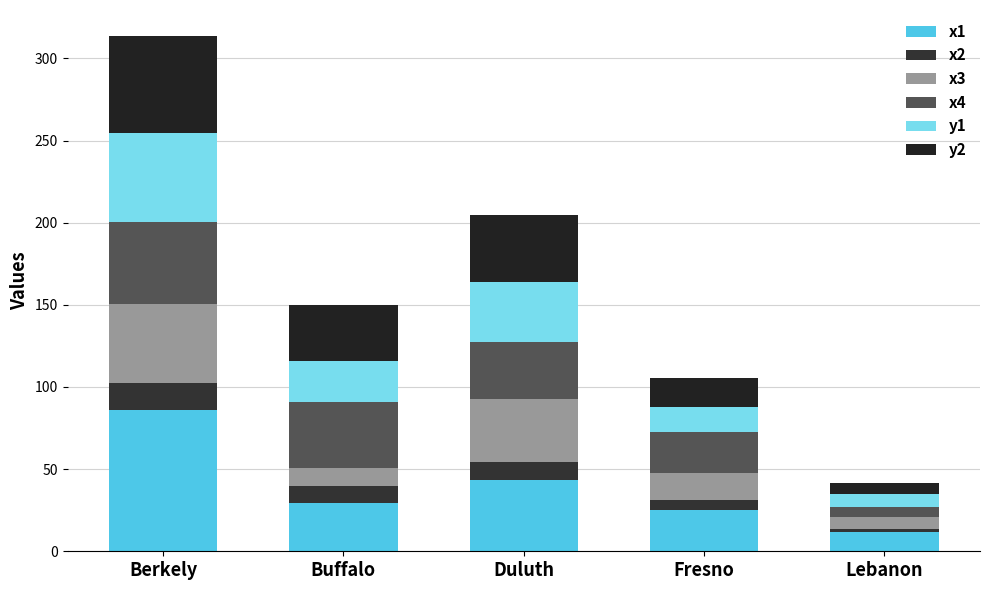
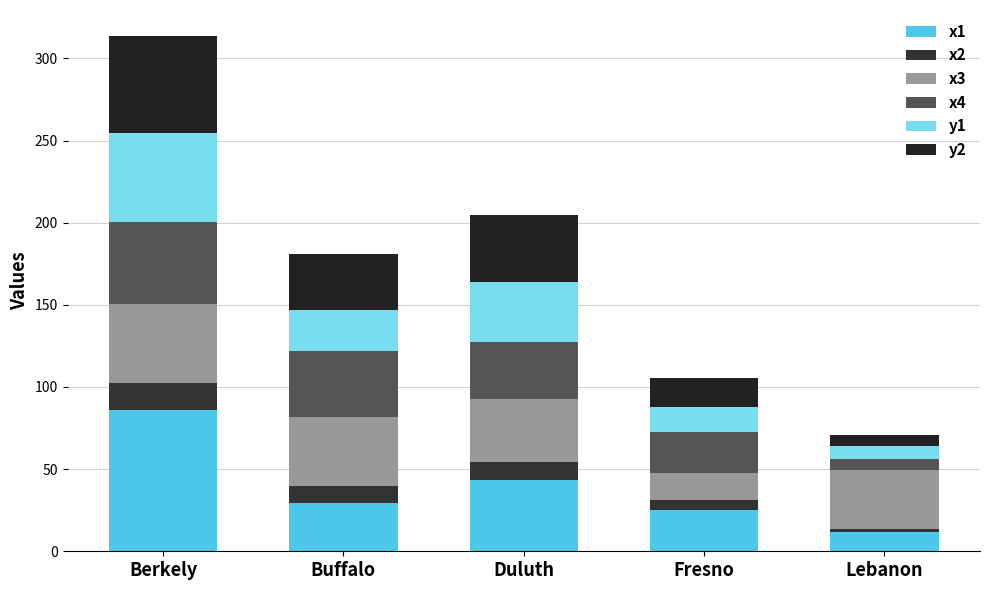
  {
    "x3": {
      "Berkely": 48,
-     "Buffalo": 11,
+     "Buffalo": 42,
      "Duluth": 38,
      "Fresno": 17,
-     "Lebanon": 7
+     "Lebanon": 36
    }
  }
